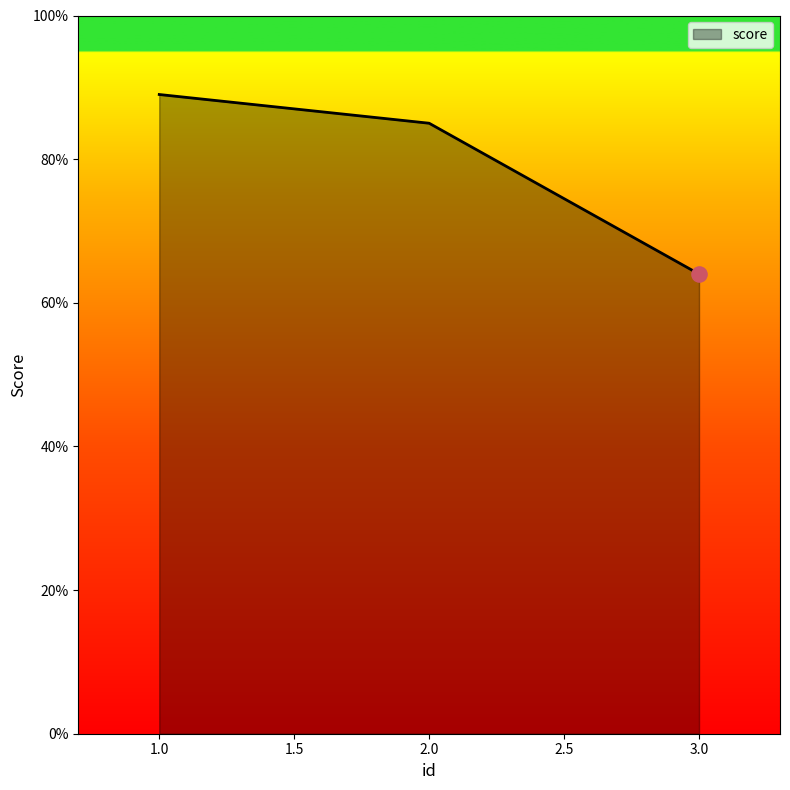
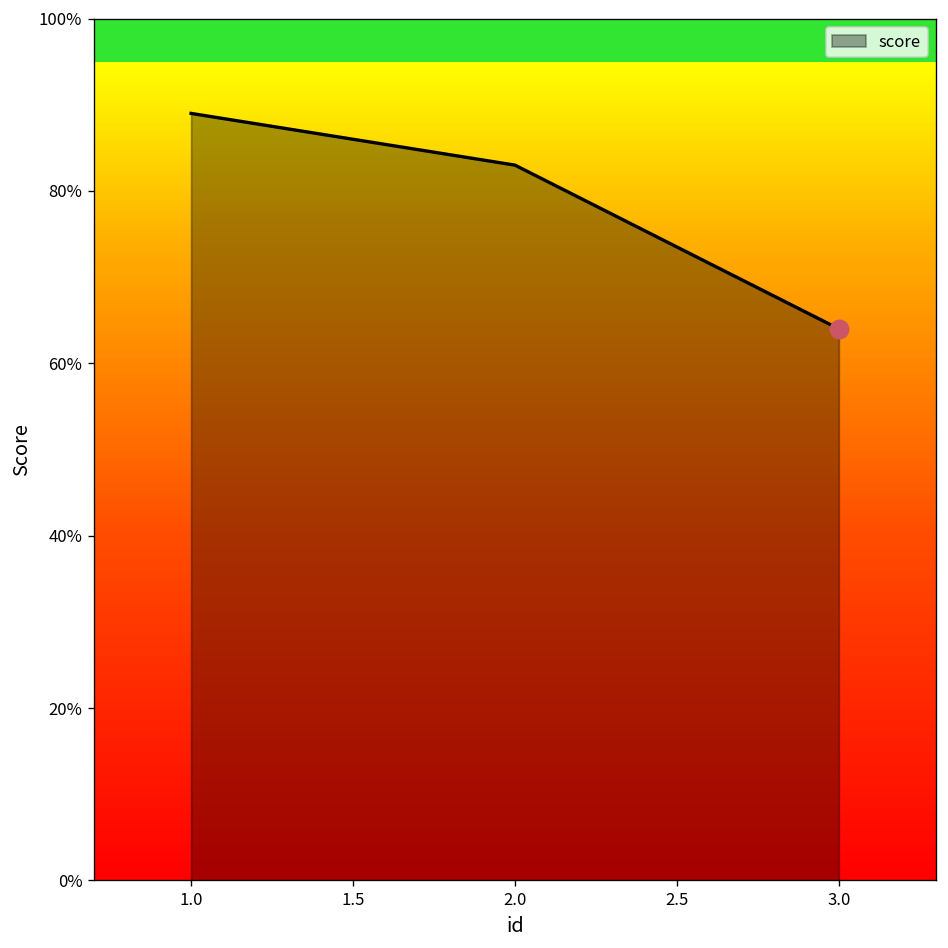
  {
    "score": {
      "1.0": "89%",
-     "2.0": "85%"
+     "2.0": "83%"
    }
  }
